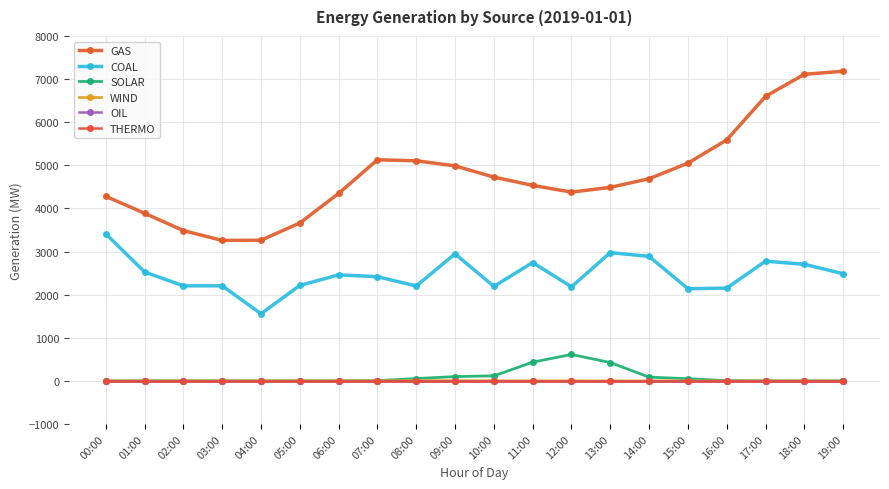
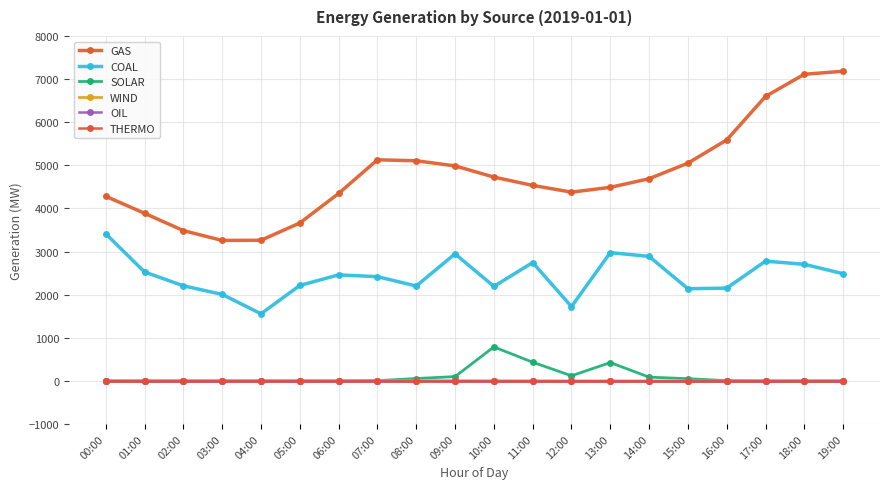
  {
    "COAL": {
      "00:00": 3400,
      "01:00": 2500,
      "02:00": 2200,
-     "03:00": 2200,
+     "03:00": 2000,
      "04:00": 1600,
      "05:00": 2200,
      "06:00": 2500,
      "07:00": 2400,
      "08:00": 2200,
      "09:00": 2900,
      "10:00": 2200,
      "11:00": 2700,
-     "12:00": 2200,
+     "12:00": 1700,
      "13:00": 3000,
      "14:00": 2900,
      "15:00": 2100,
      "16:00": 2200,
      "17:00": 2800,
      "18:00": 2700,
      "19:00": 2500
    },
    "SOLAR": {
      "09:00": 100,
-     "10:00": 100,
+     "10:00": 800,
      "11:00": 400,
-     "12:00": 600,
+     "12:00": 100,
      "13:00": 400,
      "14:00": 100
    }
  }
